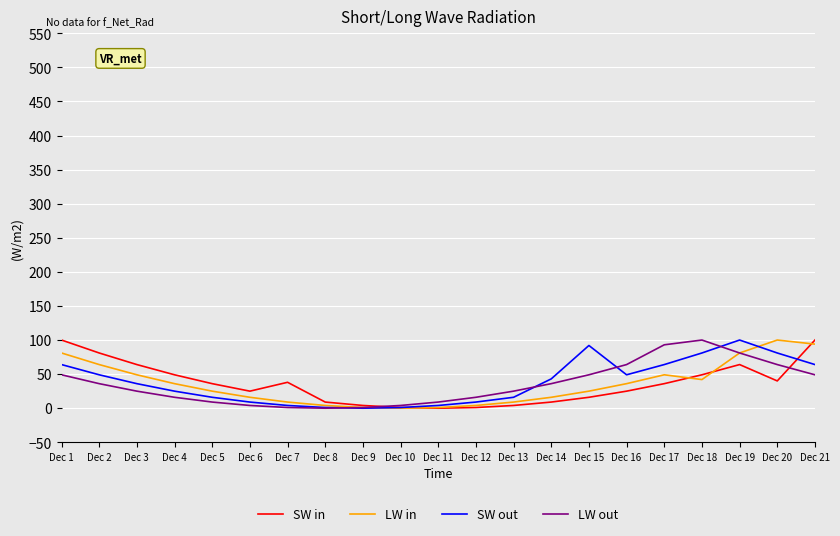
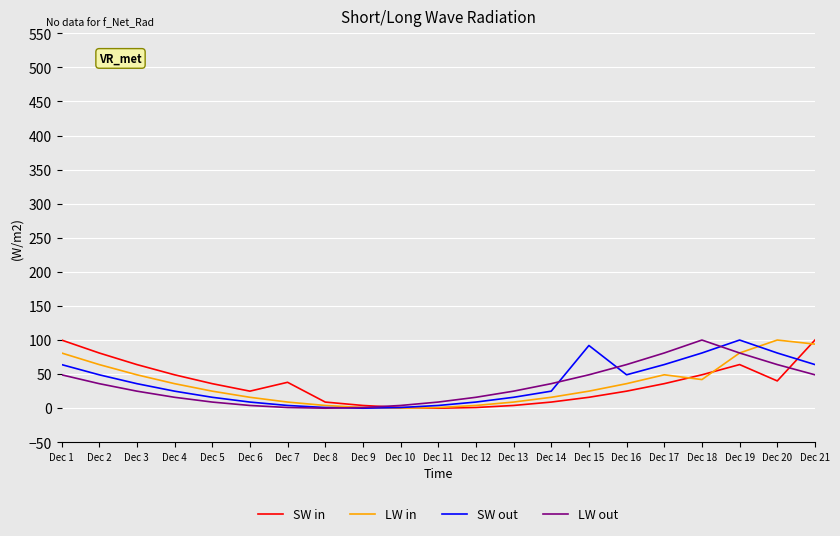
  {
    "SW in": {
      "Dec 1": 100,
      "Dec 2": 80,
      "Dec 3": 60,
      "Dec 4": 50,
      "Dec 5": 40,
      "Dec 6": 30,
      "Dec 7": 40,
      "Dec 8": 10,
      "Dec 13": 0,
      "Dec 14": 10,
      "Dec 15": 20,
      "Dec 16": 30,
      "Dec 17": 40,
      "Dec 18": 50,
      "Dec 19": 60,
      "Dec 20": 40,
      "Dec 21": 100
    },
    "LW in": {
      "Dec 1": 80,
      "Dec 2": 60,
      "Dec 3": 50,
      "Dec 4": 40,
      "Dec 5": 30,
      "Dec 6": 20,
      "Dec 7": 10,
      "Dec 13": 10,
      "Dec 14": 20,
      "Dec 15": 30,
      "Dec 16": 40,
      "Dec 17": 50,
      "Dec 18": 40,
      "Dec 20": 100,
      "Dec 21": 90
    },
    "SW out": {
      "Dec 1": 60,
      "Dec 2": 50,
      "Dec 3": 40,
      "Dec 4": 30,
      "Dec 5": 20,
      "Dec 6": 10,
      "Dec 12": 10,
      "Dec 13": 20,
-     "Dec 14": 40,
+     "Dec 14": 30,
      "Dec 15": 90,
      "Dec 16": 50,
      "Dec 17": 60,
      "Dec 18": 80,
      "Dec 19": 100,
      "Dec 20": 80,
      "Dec 21": 60
    },
    "LW out": {
      "Dec 1": 50,
      "Dec 2": 40,
      "Dec 3": 30,
      "Dec 4": 20,
      "Dec 5": 10,
      "Dec 6": 0,
      "Dec 11": 10,
      "Dec 12": 20,
      "Dec 13": 30,
      "Dec 14": 40,
      "Dec 15": 50,
      "Dec 16": 60,
-     "Dec 17": 90,
+     "Dec 17": 80,
      "Dec 18": 100,
      "Dec 20": 60,
      "Dec 21": 50
    }
  }
